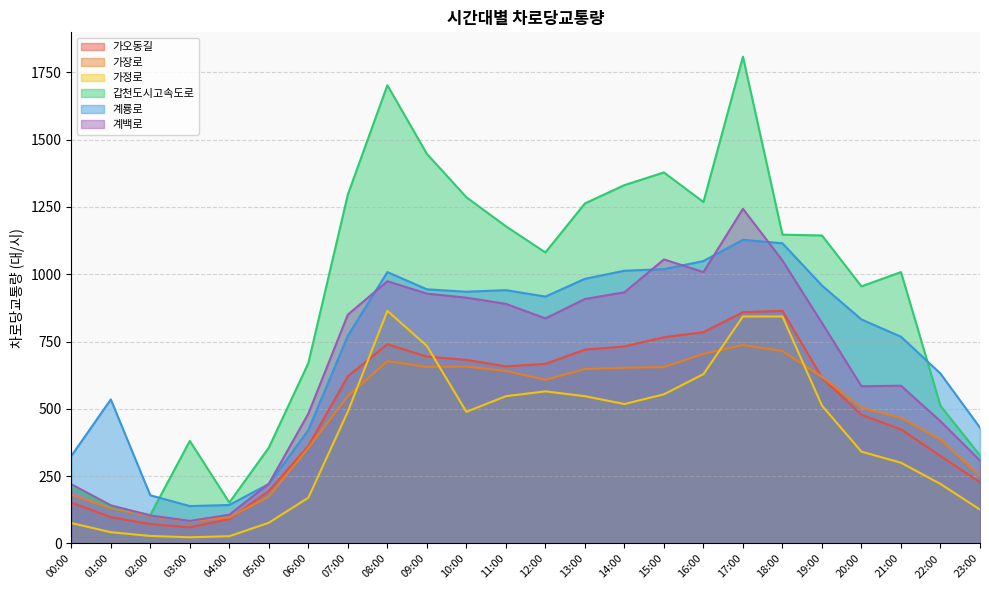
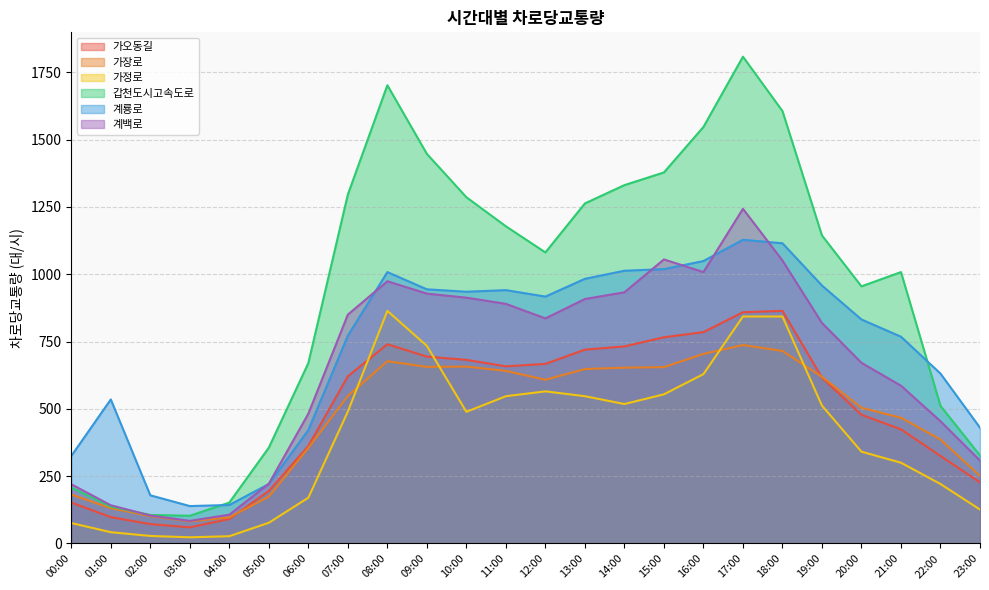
  {
    "갑천도시고속도로": {
      "00:00": 210,
-     "03:00": 380,
+     "03:00": 100,
      "05:00": 360,
      "06:00": 670,
      "07:00": 1300,
      "08:00": 1700,
      "09:00": 1450,
      "10:00": 1290,
      "11:00": 1180,
      "12:00": 1080,
      "13:00": 1260,
      "14:00": 1330,
      "15:00": 1380,
-     "16:00": 1270,
+     "16:00": 1550,
      "17:00": 1810,
-     "18:00": 1150,
+     "18:00": 1610,
      "19:00": 1140,
      "20:00": 960,
      "21:00": 1010,
      "22:00": 510,
      "23:00": 330
    },
    "계룡로": {
      "00:00": 330,
      "01:00": 540,
      "02:00": 180,
      "03:00": 140,
      "06:00": 420,
      "07:00": 770,
      "08:00": 1010,
      "09:00": 940,
      "10:00": 940,
      "11:00": 940,
      "12:00": 920,
      "13:00": 980,
      "14:00": 1010,
      "15:00": 1020,
      "16:00": 1050,
      "17:00": 1130,
      "18:00": 1120,
      "19:00": 960,
      "20:00": 830,
      "21:00": 770,
      "22:00": 630,
      "23:00": 430
    },
    "계백로": {
      "00:00": 220,
      "04:00": 110,
      "06:00": 480,
      "07:00": 850,
      "08:00": 970,
      "09:00": 930,
      "10:00": 910,
      "11:00": 890,
      "12:00": 840,
      "13:00": 910,
      "14:00": 930,
      "15:00": 1060,
      "16:00": 1010,
      "17:00": 1240,
      "18:00": 1050,
      "19:00": 820,
-     "20:00": 580,
+     "20:00": 670,
      "21:00": 590,
      "22:00": 450,
      "23:00": 310
    }
  }
